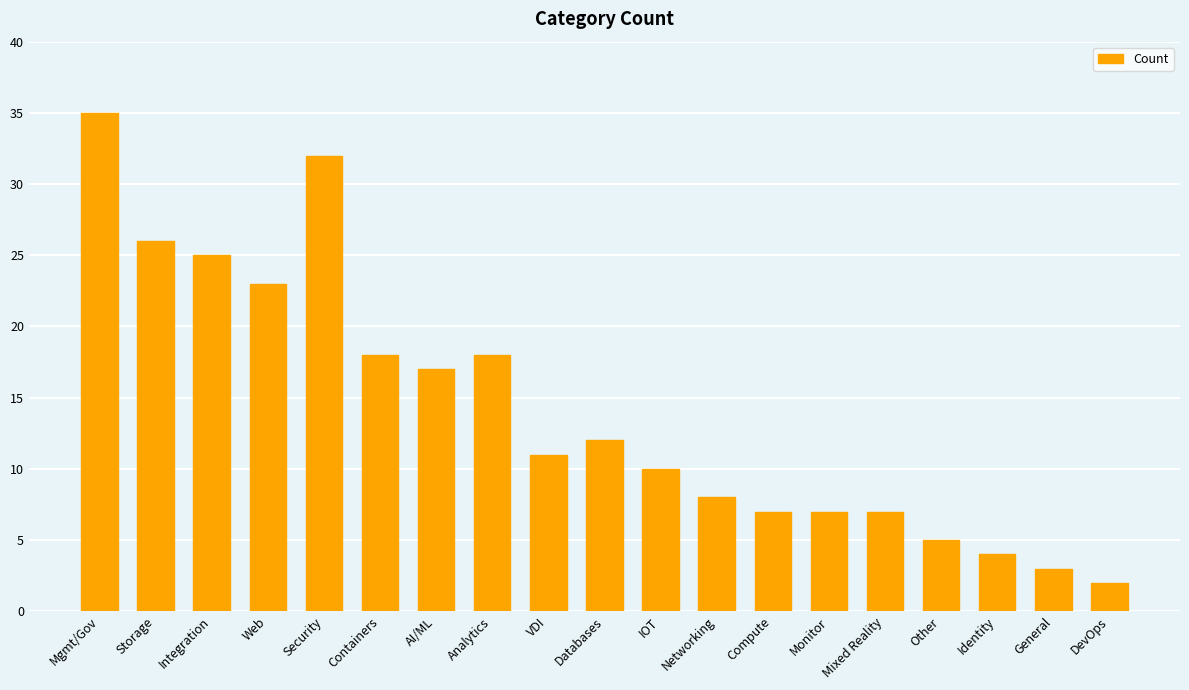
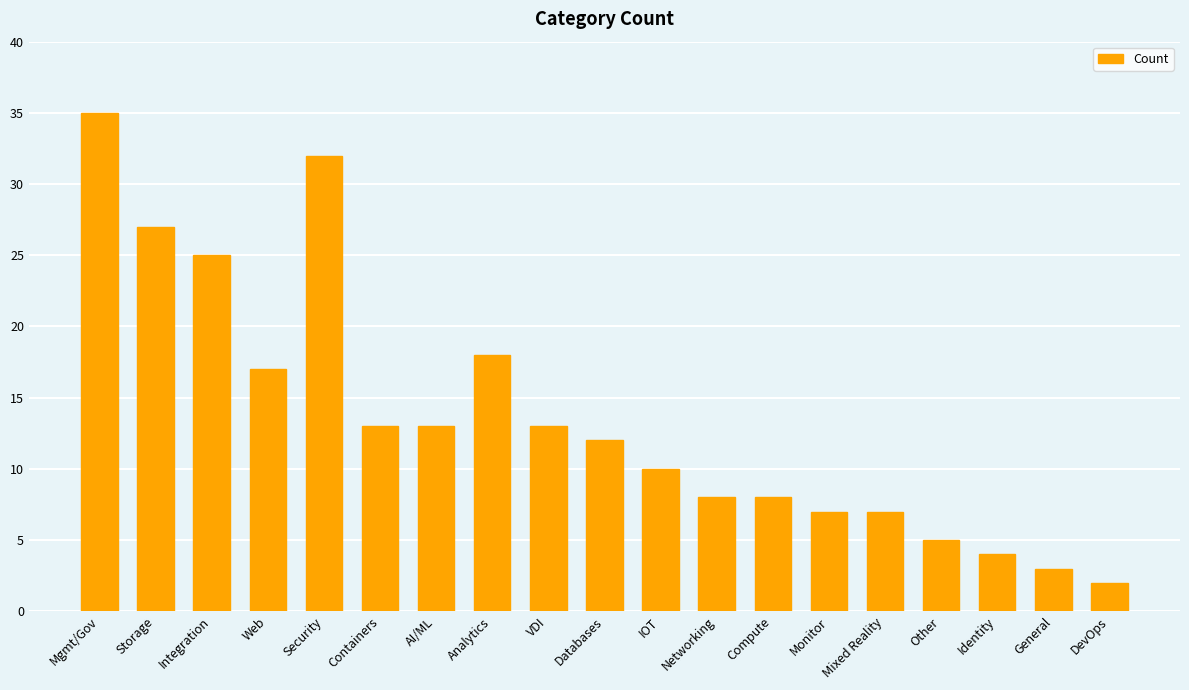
  {
    "Mgmt/Gov": 35,
-   "Storage": 26,
+   "Storage": 27,
    "Integration": 25,
-   "Web": 23,
+   "Web": 17,
    "Security": 32,
-   "Containers": 18,
-   "AI/ML": 17,
+   "Containers": 13,
+   "AI/ML": 13,
    "Analytics": 18,
-   "VDI": 11,
+   "VDI": 13,
    "Databases": 12,
    "IOT": 10,
    "Networking": 8,
-   "Compute": 7,
+   "Compute": 8,
    "Monitor": 7,
    "Mixed Reality": 7,
    "Other": 5,
    "Identity": 4,
    "General": 3,
    "DevOps": 2
  }
